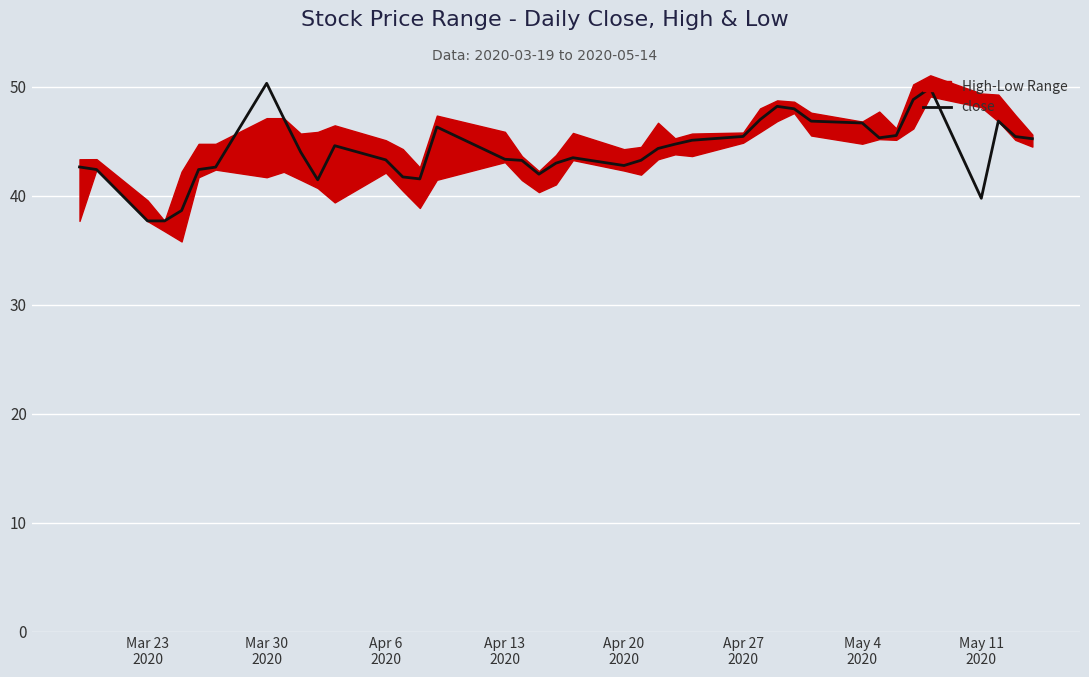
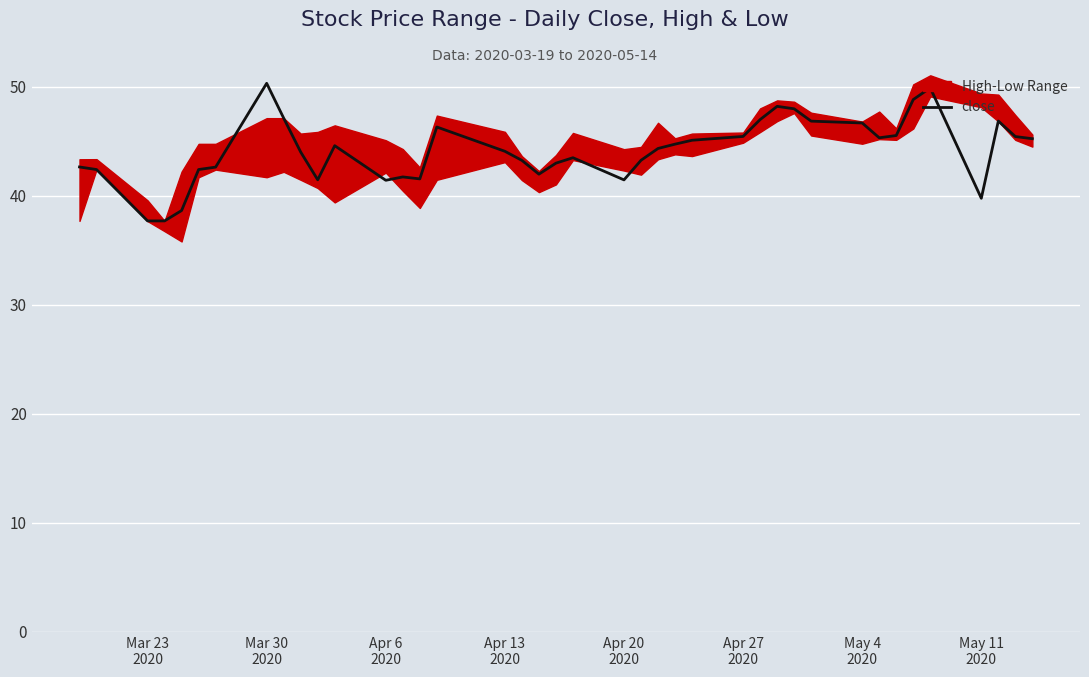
  {
    "close": {
      "Mar 23 2020": 37.7,
      "Mar 30 2020": 50.3,
-     "Apr 6 2020": 43.3,
-     "Apr 13 2020": 43.4,
-     "Apr 20 2020": 42.8,
+     "Apr 6 2020": 41.4,
+     "Apr 13 2020": 44.1,
+     "Apr 20 2020": 41.5,
      "Apr 27 2020": 45.4,
      "May 11 2020": 39.8
    }
  }
